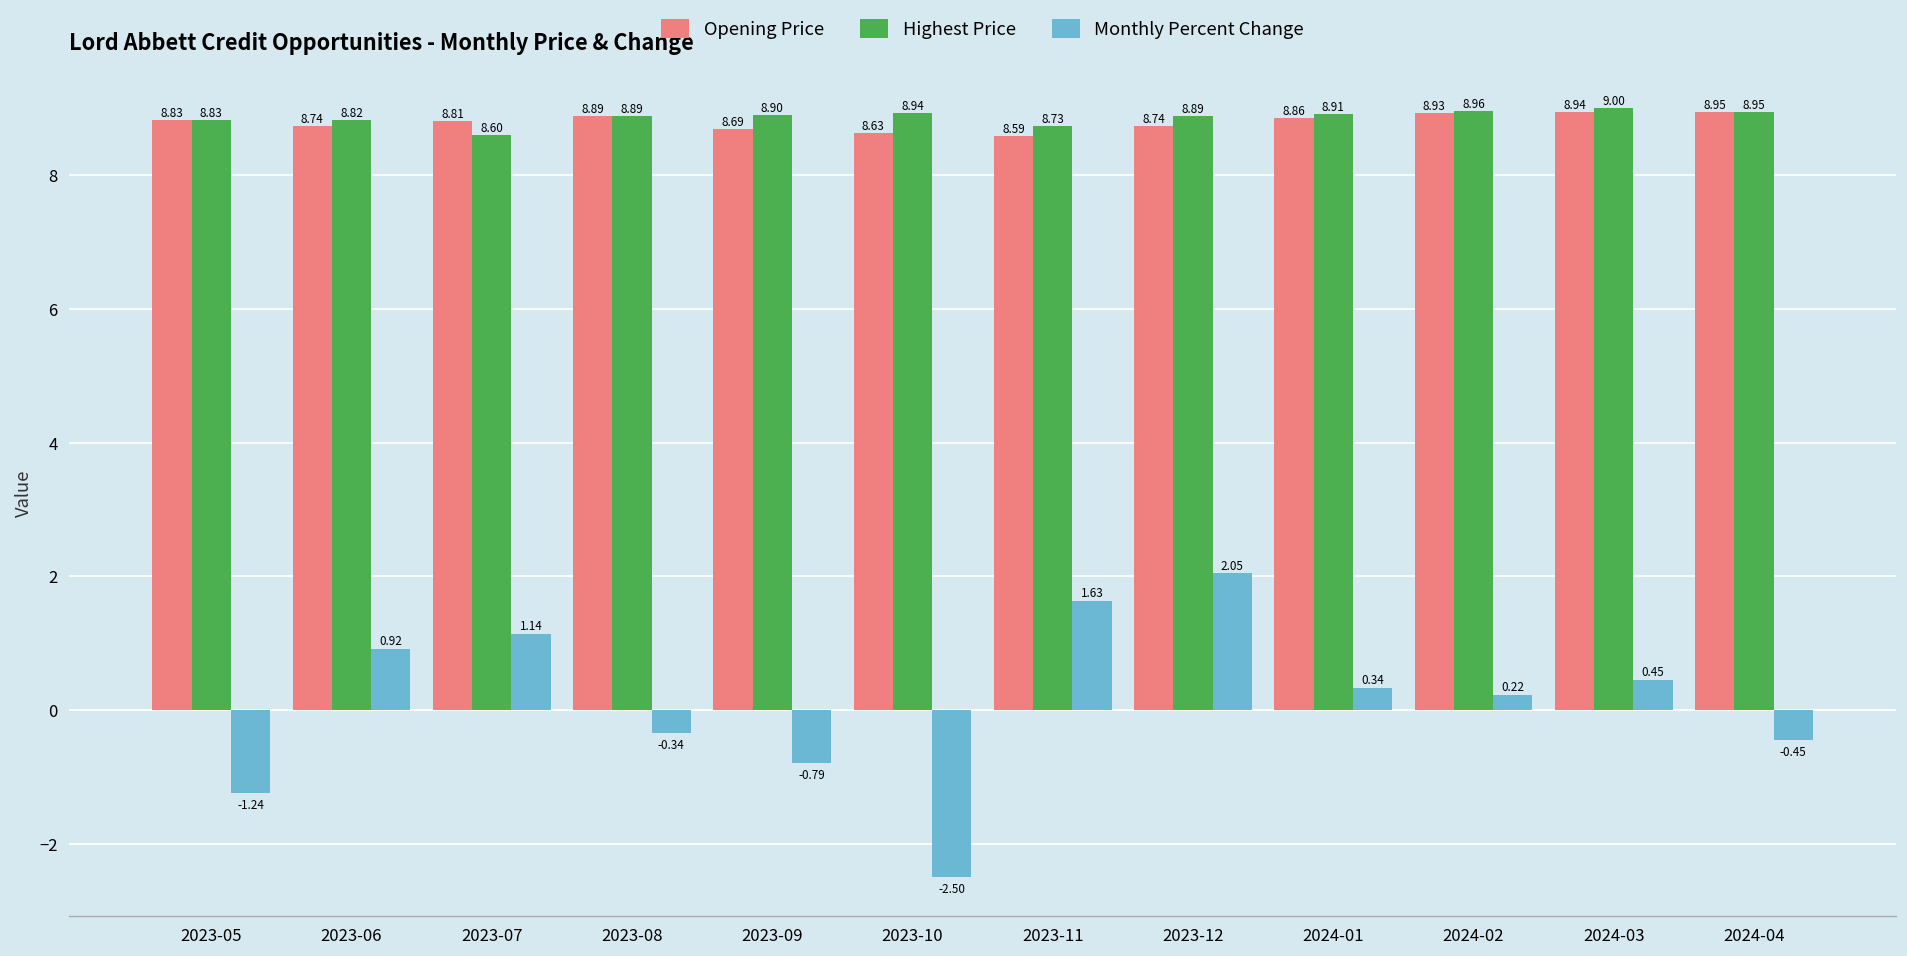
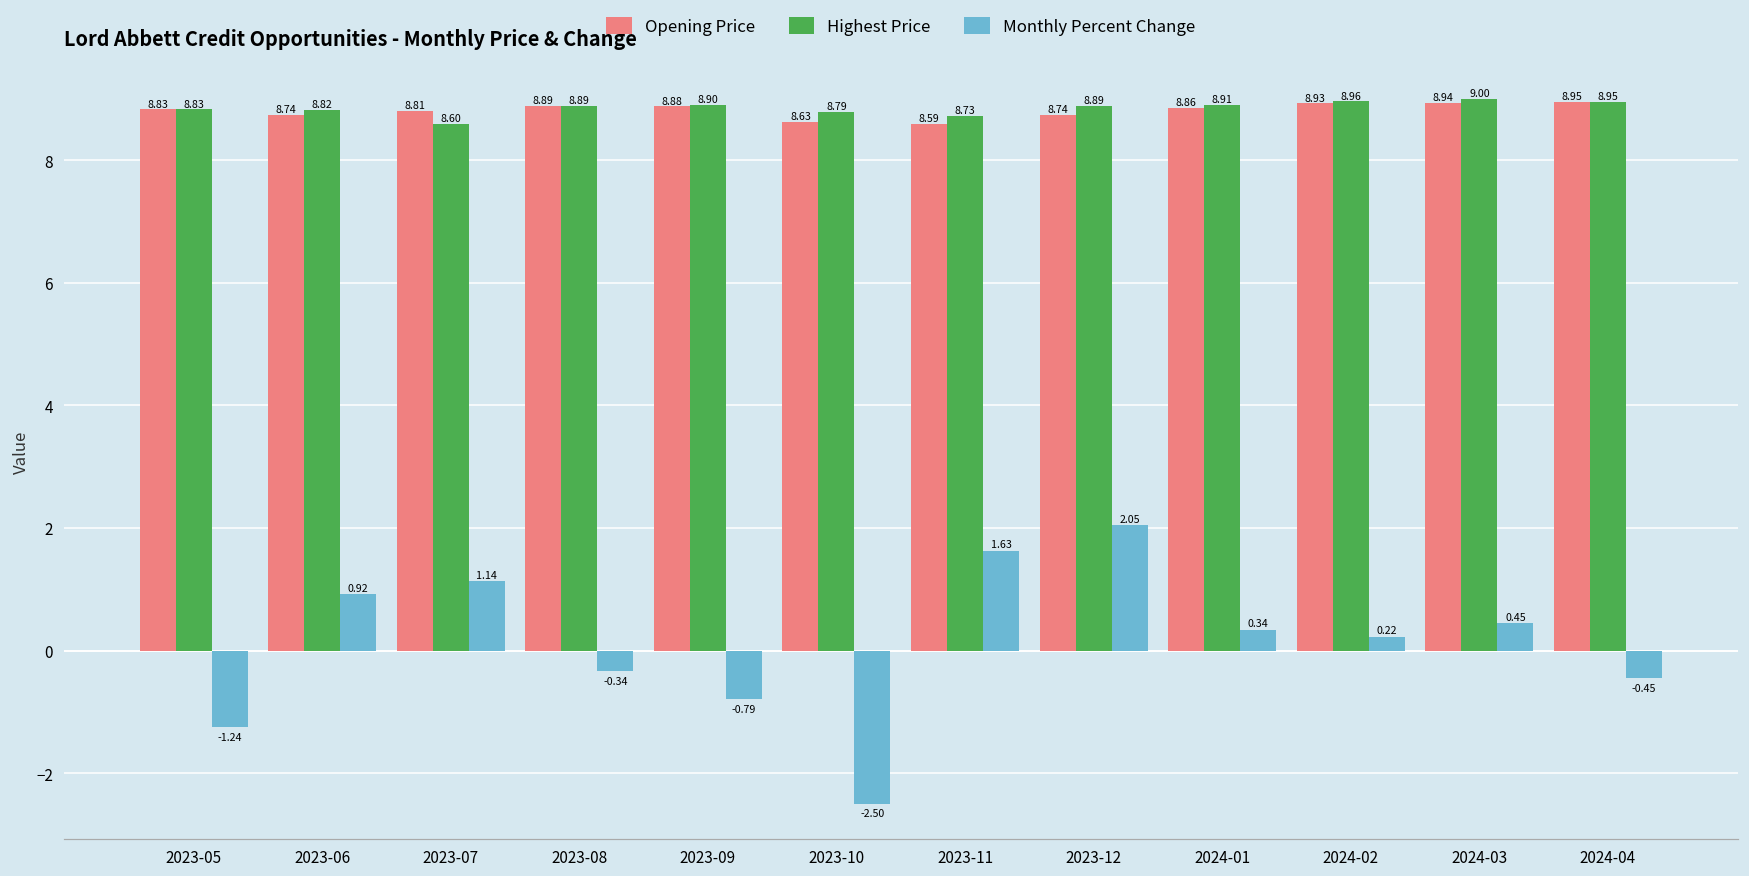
  {
    "Opening Price": {
      "2023-05": 8.83,
      "2023-06": 8.74,
      "2023-07": 8.81,
      "2023-08": 8.89,
-     "2023-09": 8.69,
+     "2023-09": 8.88,
      "2023-10": 8.63,
      "2023-11": 8.59,
      "2023-12": 8.74,
      "2024-01": 8.86,
      "2024-02": 8.93,
      "2024-03": 8.94,
      "2024-04": 8.95
    },
    "Highest Price": {
      "2023-05": 8.83,
      "2023-06": 8.82,
      "2023-07": 8.60,
      "2023-08": 8.89,
      "2023-09": 8.90,
-     "2023-10": 8.94,
+     "2023-10": 8.79,
      "2023-11": 8.73,
      "2023-12": 8.89,
      "2024-01": 8.91,
      "2024-02": 8.96,
      "2024-03": 9.00,
      "2024-04": 8.95
    },
    "Monthly Percent Change": {
      "2023-05": -1.24,
      "2023-06": 0.92,
      "2023-07": 1.14,
      "2023-08": -0.34,
      "2023-09": -0.79,
      "2023-10": -2.50,
      "2023-11": 1.63,
      "2023-12": 2.05,
      "2024-01": 0.34,
      "2024-02": 0.22,
      "2024-03": 0.45,
      "2024-04": -0.45
    }
  }
